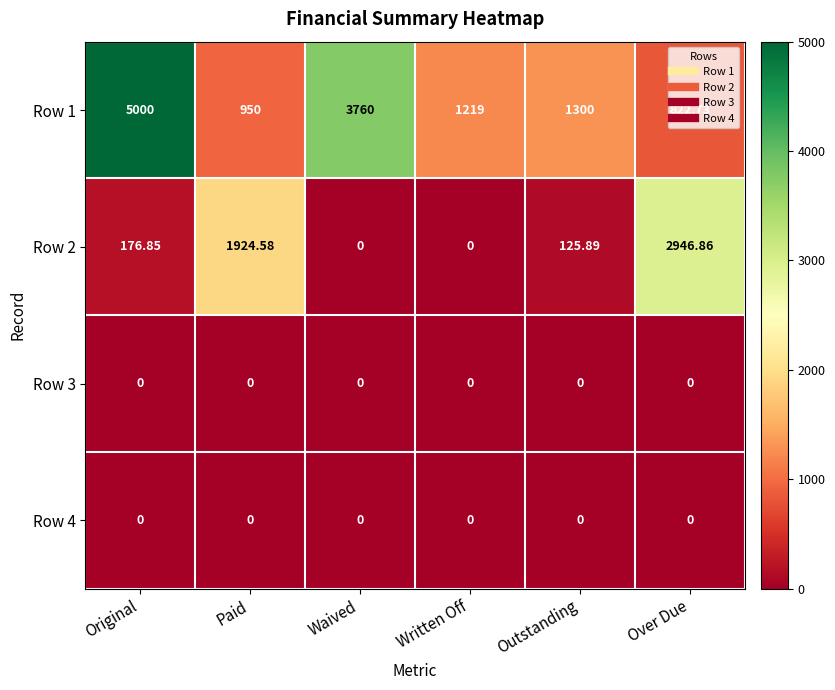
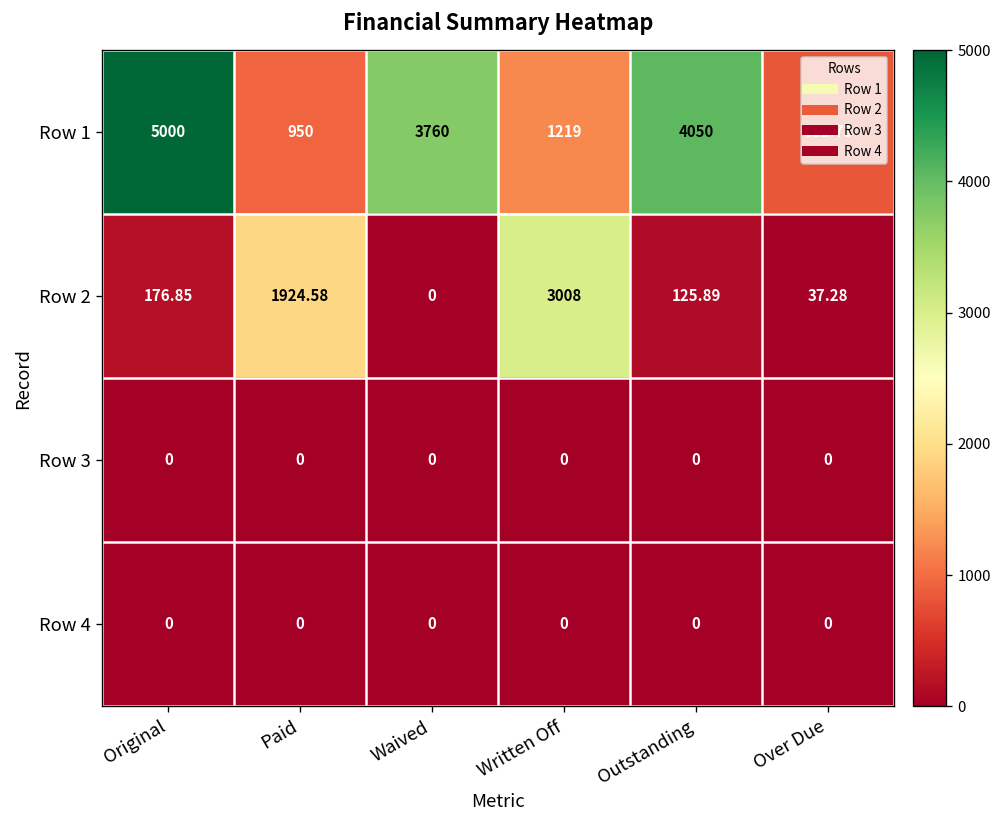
  {
    "Row 1": {
      "Original": 5000,
      "Paid": 950,
      "Waived": 3760,
      "Written Off": 1219,
-     "Outstanding": 1300
+     "Outstanding": 4050
    },
    "Row 2": {
      "Original": 176.85,
      "Paid": 1924.58,
      "Waived": 0,
-     "Written Off": 0,
+     "Written Off": 3008,
      "Outstanding": 125.89,
-     "Over Due": 2946.86
+     "Over Due": 37.28
    },
    "Row 3": {
      "Original": 0,
      "Paid": 0,
      "Waived": 0,
      "Written Off": 0,
      "Outstanding": 0,
      "Over Due": 0
    },
    "Row 4": {
      "Original": 0,
      "Paid": 0,
      "Waived": 0,
      "Written Off": 0,
      "Outstanding": 0,
      "Over Due": 0
    }
  }
